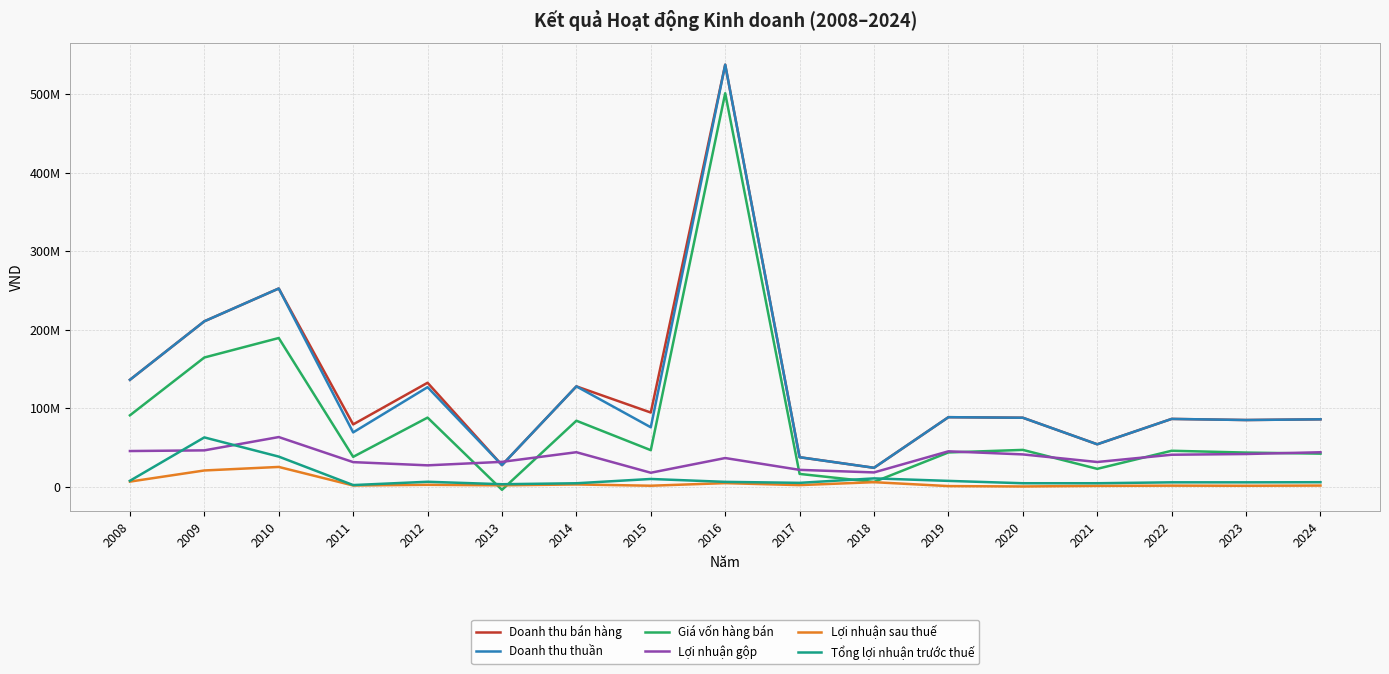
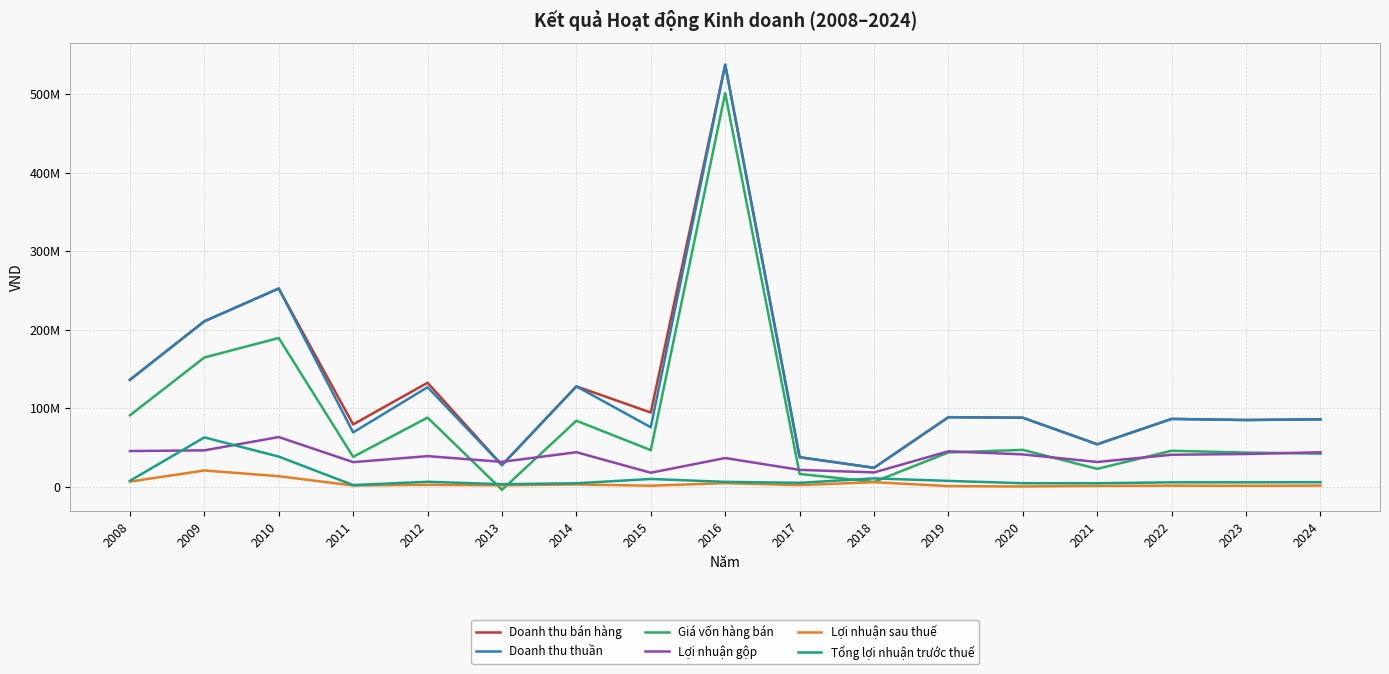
  {
    "Doanh thu bán hàng": {
      "2011": 80000000,
      "2012": 130000000,
      "2015": 90000000
    },
    "Doanh thu thuần": {
      "2011": 70000000,
      "2012": 130000000,
      "2015": 80000000
    },
    "Lợi nhuận gộp": {
      "2008": 50000000,
      "2009": 50000000,
      "2010": 60000000,
      "2011": 30000000,
-     "2012": 30000000,
+     "2012": 40000000,
      "2013": 30000000,
      "2014": 40000000,
      "2015": 20000000,
      "2016": 40000000,
      "2017": 20000000,
      "2018": 20000000,
      "2020": 40000000,
      "2021": 30000000,
      "2022": 40000000
    },
    "Lợi nhuận sau thuế": {
      "2009": 20000000,
-     "2010": 30000000,
+     "2010": 10000000,
      "2012": 0,
      "2015": 0,
      "2019": 0,
      "2020": 0,
      "2021": 0,
      "2022": 0,
      "2023": 0,
      "2024": 0
    }
  }
